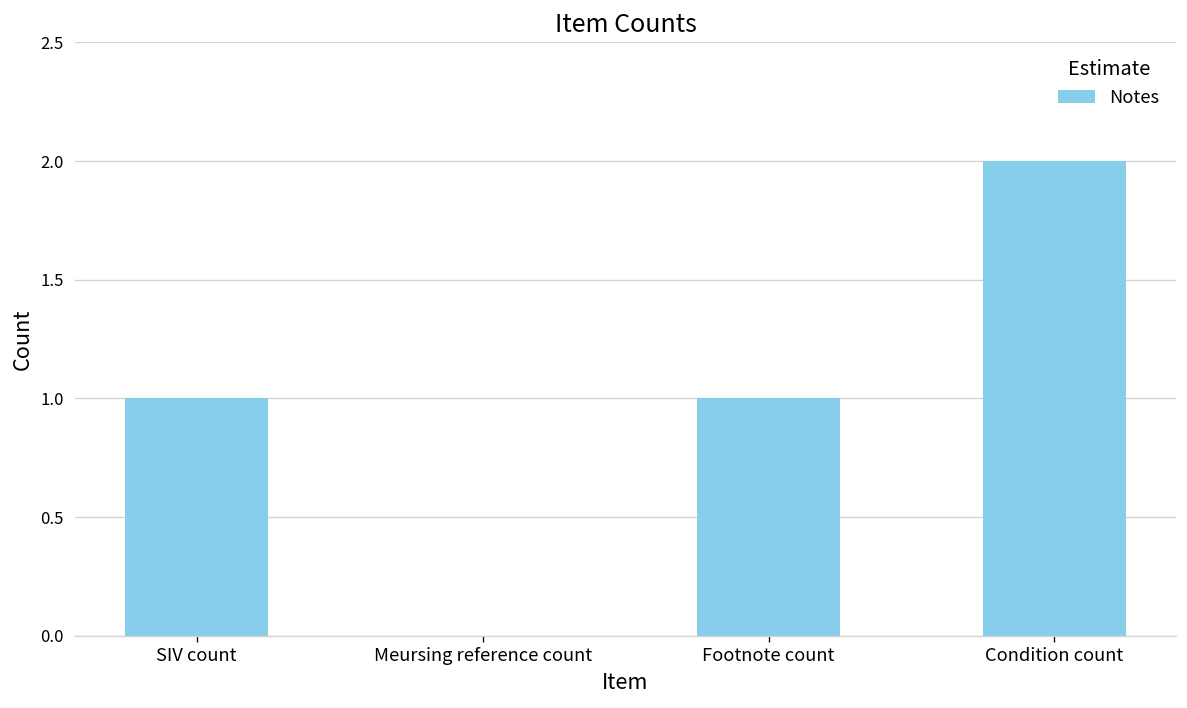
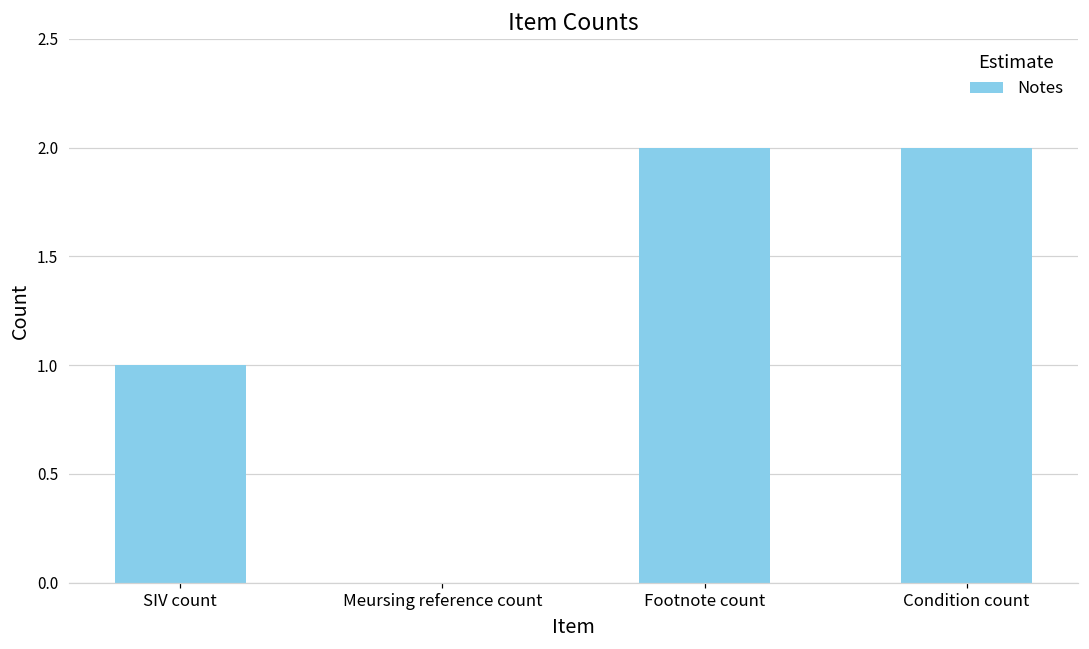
  {
    "SIV count": 1,
    "Meursing reference count": 0,
-   "Footnote count": 1,
+   "Footnote count": 2,
    "Condition count": 2
  }
